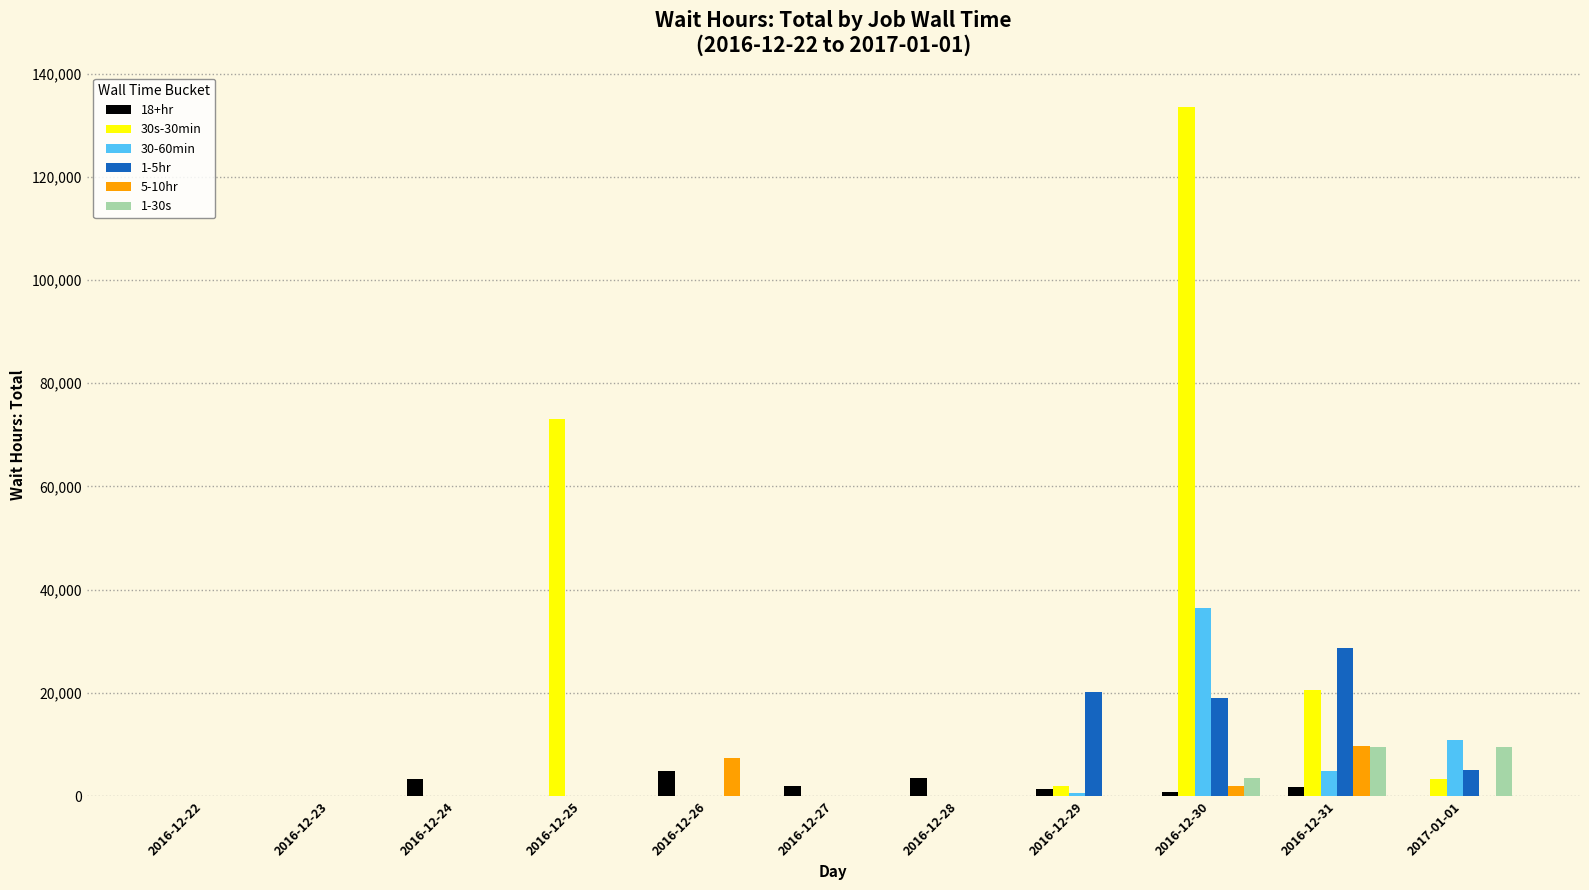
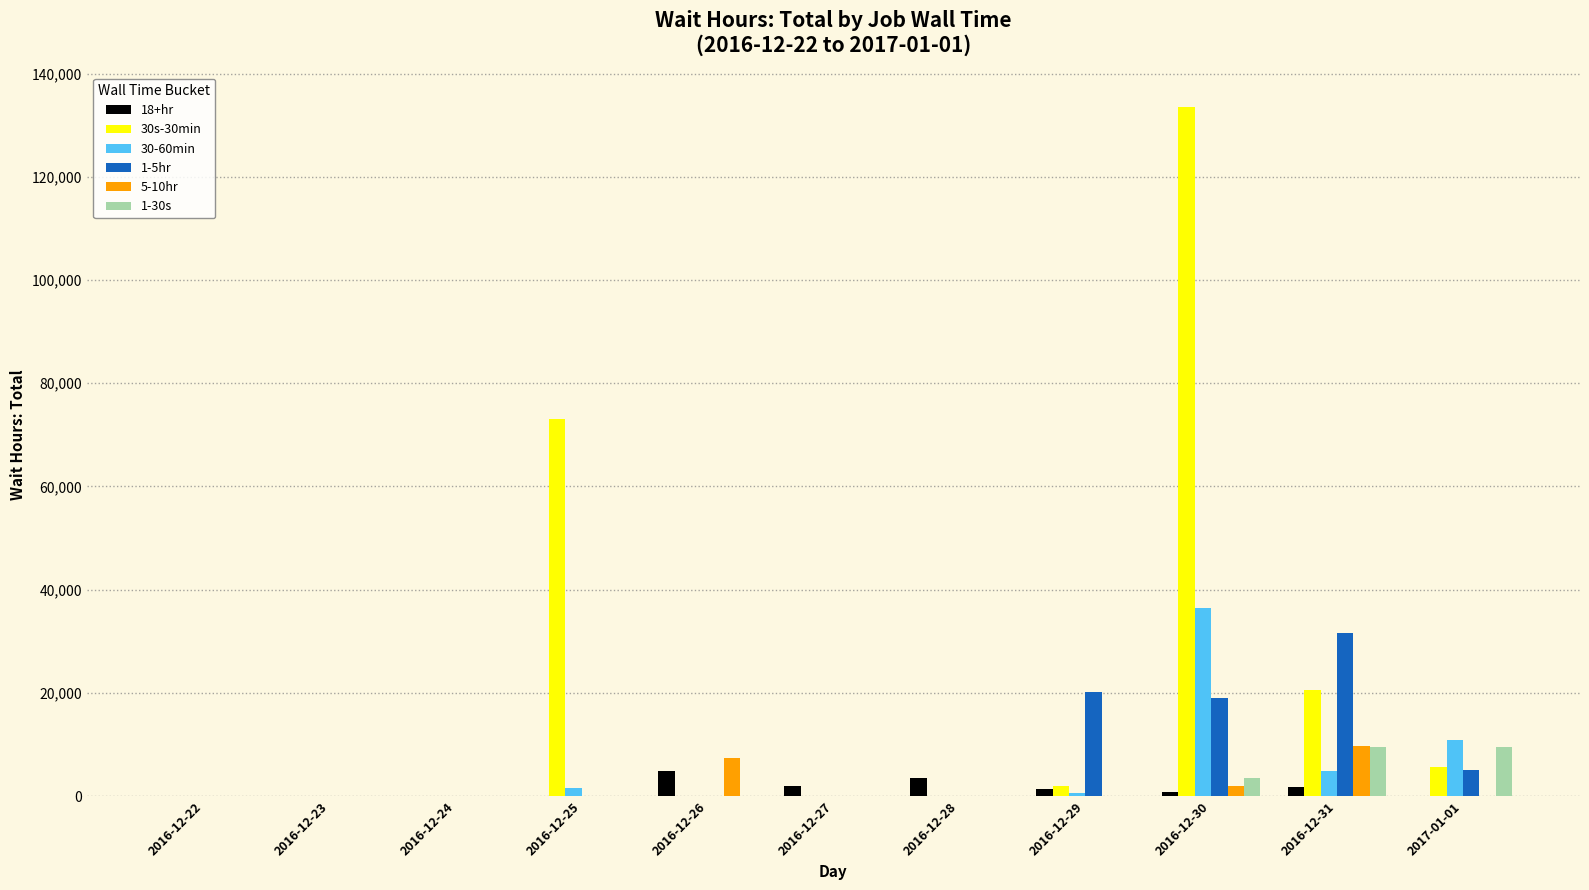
  {
    "18+hr": {
-     "2016-12-24": "3,000",
+     "2016-12-24": "0",
      "2016-12-26": "5,000",
      "2016-12-27": "2,000",
      "2016-12-28": "4,000",
      "2016-12-29": "1,000",
      "2016-12-30": "1,000",
      "2016-12-31": "2,000"
    },
    "30s-30min": {
      "2016-12-22": "0",
      "2016-12-23": "0",
      "2016-12-24": "0",
      "2016-12-25": "73,000",
      "2016-12-26": "0",
      "2016-12-27": "0",
      "2016-12-28": "0",
      "2016-12-29": "2,000",
      "2016-12-30": "133,000",
      "2016-12-31": "21,000",
-     "2017-01-01": "3,000"
+     "2017-01-01": "6,000"
    },
    "30-60min": {
      "2016-12-22": "0",
      "2016-12-23": "0",
      "2016-12-24": "0",
-     "2016-12-25": "0",
+     "2016-12-25": "2,000",
      "2016-12-26": "0",
      "2016-12-27": "0",
      "2016-12-28": "0",
      "2016-12-29": "1,000",
      "2016-12-30": "36,000",
      "2016-12-31": "5,000",
      "2017-01-01": "11,000"
    },
    "1-5hr": {
      "2016-12-22": "0",
      "2016-12-23": "0",
      "2016-12-24": "0",
      "2016-12-25": "0",
      "2016-12-26": "0",
      "2016-12-27": "0",
      "2016-12-28": "0",
      "2016-12-29": "20,000",
      "2016-12-30": "19,000",
-     "2016-12-31": "29,000",
+     "2016-12-31": "32,000",
      "2017-01-01": "5,000"
    },
    "5-10hr": {
      "2016-12-22": "0",
      "2016-12-23": "0",
      "2016-12-24": "0",
      "2016-12-25": "0",
      "2016-12-26": "7,000",
      "2016-12-27": "0",
      "2016-12-28": "0",
      "2016-12-30": "2,000",
      "2016-12-31": "10,000"
    },
    "1-30s": {
      "2016-12-22": "0",
      "2016-12-23": "0",
      "2016-12-24": "0",
      "2016-12-25": "0",
      "2016-12-26": "0",
      "2016-12-27": "0",
      "2016-12-28": "0",
      "2016-12-30": "3,000",
      "2016-12-31": "10,000",
      "2017-01-01": "10,000"
    }
  }
